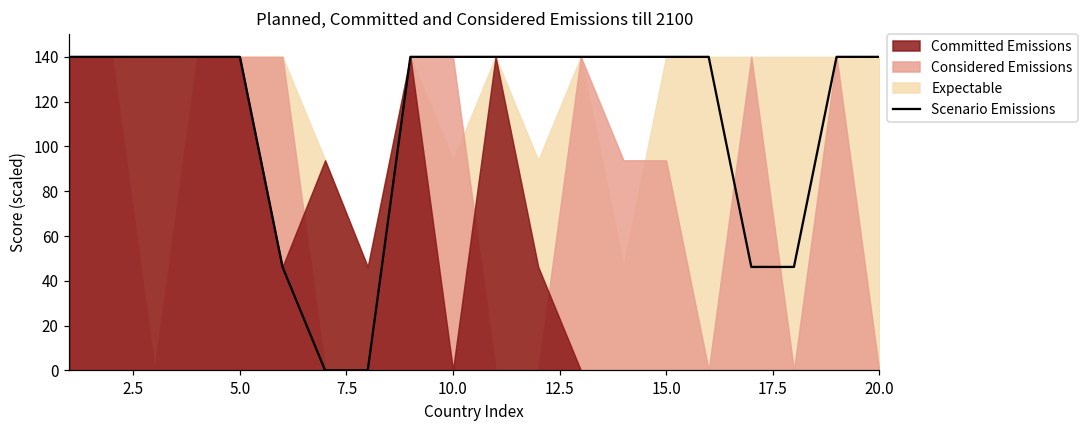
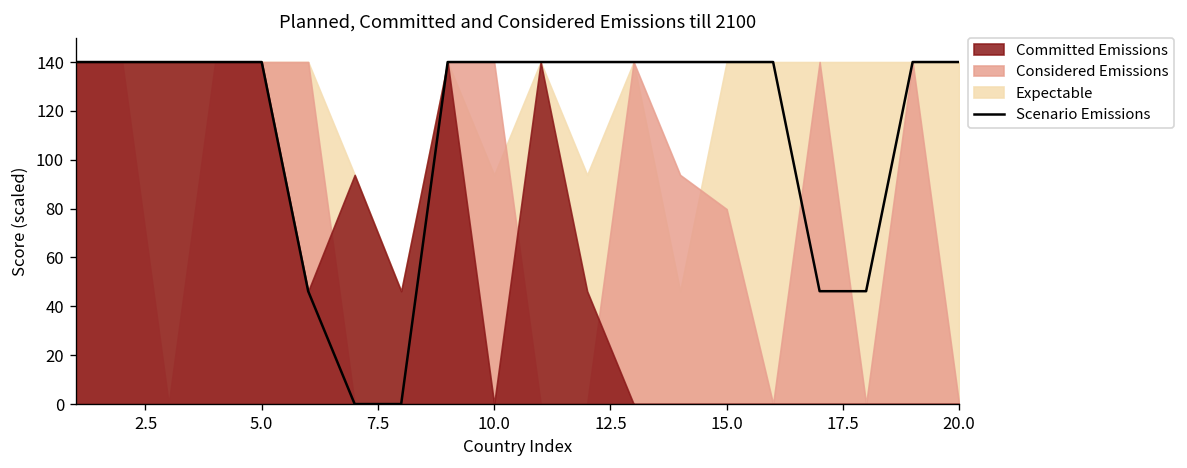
  {
    "Expectable": {
      "10.0": 94
    },
    "Considered Emissions": {
-     "15.0": 94
+     "15.0": 80
    },
    "Committed Emissions": {
      "10.0": 0,
      "15.0": 0
    }
  }
